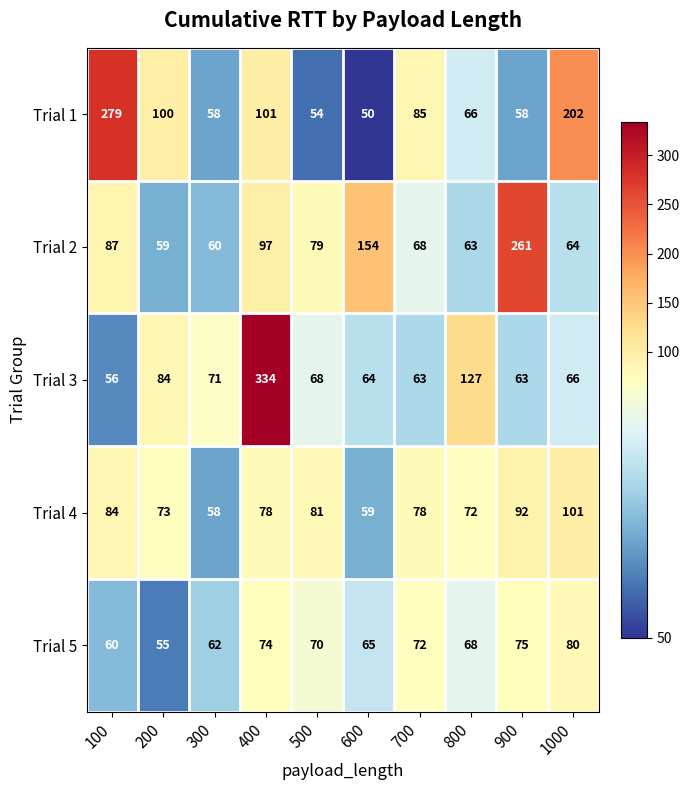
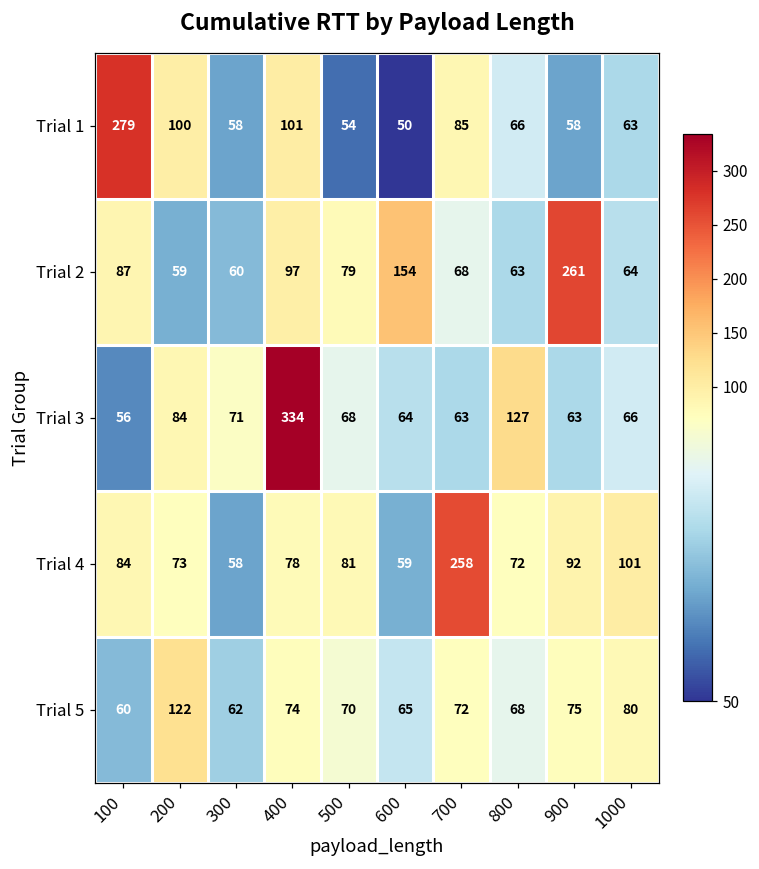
  {
    "Trial 1": {
      "100": 279,
      "200": 100,
      "300": 58,
      "400": 101,
      "500": 54,
      "600": 50,
      "700": 85,
      "800": 66,
      "900": 58,
-     "1000": 202
+     "1000": 63
    },
    "Trial 2": {
      "100": 87,
      "200": 59,
      "300": 60,
      "400": 97,
      "500": 79,
      "600": 154,
      "700": 68,
      "800": 63,
      "900": 261,
      "1000": 64
    },
    "Trial 3": {
      "100": 56,
      "200": 84,
      "300": 71,
      "400": 334,
      "500": 68,
      "600": 64,
      "700": 63,
      "800": 127,
      "900": 63,
      "1000": 66
    },
    "Trial 4": {
      "100": 84,
      "200": 73,
      "300": 58,
      "400": 78,
      "500": 81,
      "600": 59,
-     "700": 78,
+     "700": 258,
      "800": 72,
      "900": 92,
      "1000": 101
    },
    "Trial 5": {
      "100": 60,
-     "200": 55,
+     "200": 122,
      "300": 62,
      "400": 74,
      "500": 70,
      "600": 65,
      "700": 72,
      "800": 68,
      "900": 75,
      "1000": 80
    }
  }
